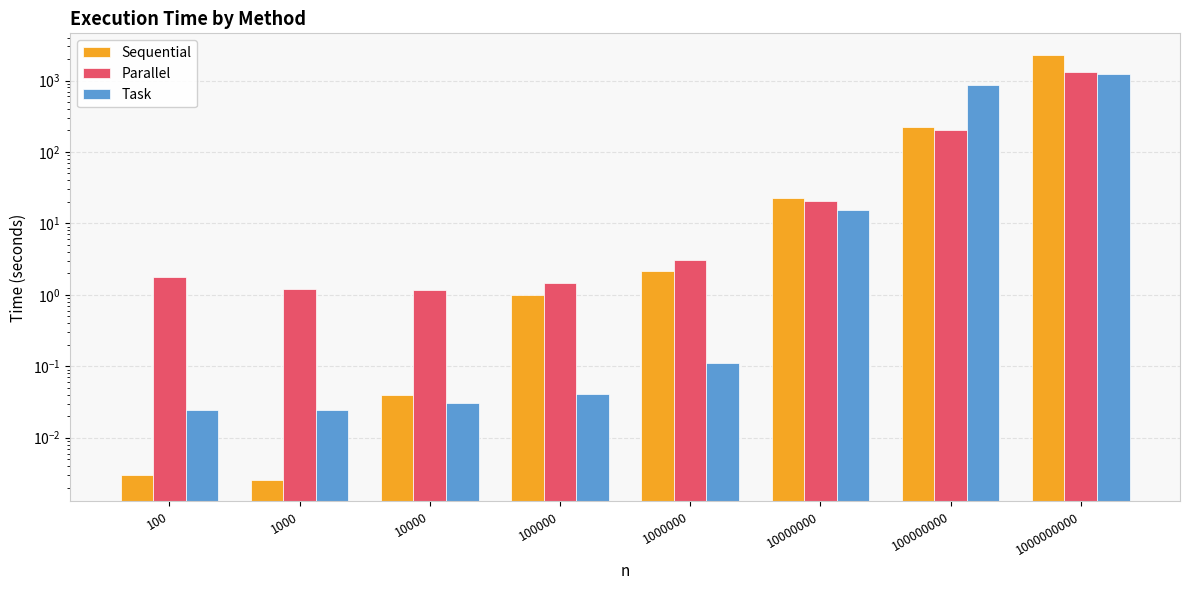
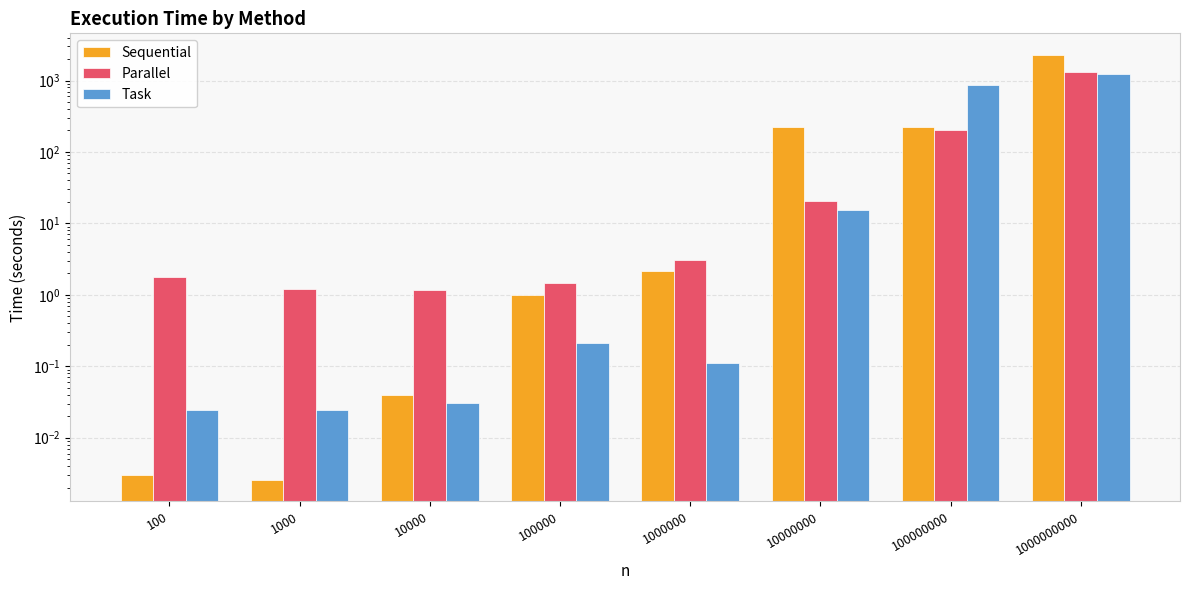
  {
    "Sequential": {
      "100": 0.0030,
      "1000": 0.0025,
      "10000": 0.04,
      "100000": 1,
      "1000000": 2,
-     "10000000": 23,
+     "10000000": 220,
      "100000000": 230,
      "1000000000": 2300
    },
    "Parallel": {
      "100": 1.8,
      "1000": 1.2,
      "10000": 1.2,
      "100000": 1.5,
      "1000000": 3.1,
      "10000000": 21,
      "100000000": 200,
      "1000000000": 1300
    },
    "Task": {
      "100": 0.025,
      "1000": 0.025,
      "10000": 0.03,
-     "100000": 0.04,
+     "100000": 0.21,
      "1000000": 0.11,
      "10000000": 15,
      "100000000": 900,
      "1000000000": 1200
    }
  }
